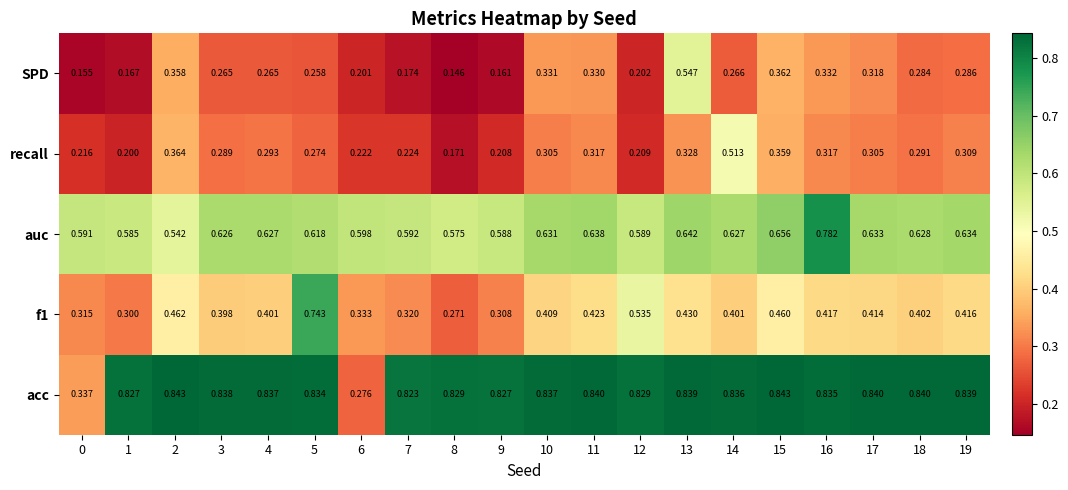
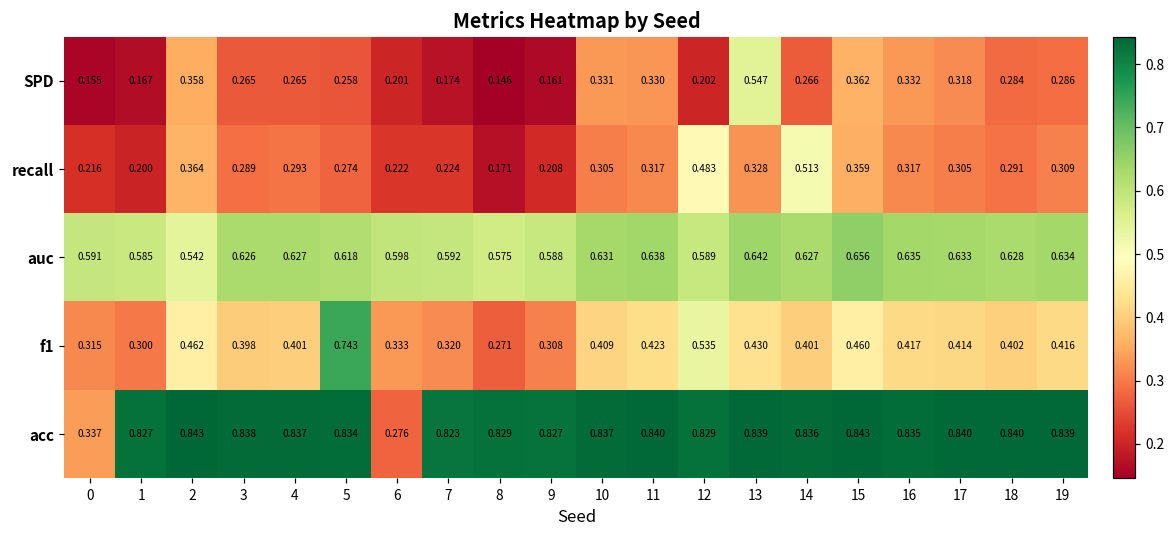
  {
    "SPD": {
      "0": 0.155,
      "1": 0.167,
      "2": 0.358,
      "3": 0.265,
      "4": 0.265,
      "5": 0.258,
      "6": 0.201,
      "7": 0.174,
      "8": 0.146,
      "9": 0.161,
      "10": 0.331,
      "11": 0.330,
      "12": 0.202,
      "13": 0.547,
      "14": 0.266,
      "15": 0.362,
      "16": 0.332,
      "17": 0.318,
      "18": 0.284,
      "19": 0.286
    },
    "recall": {
      "0": 0.216,
      "1": 0.200,
      "2": 0.364,
      "3": 0.289,
      "4": 0.293,
      "5": 0.274,
      "6": 0.222,
      "7": 0.224,
      "8": 0.171,
      "9": 0.208,
      "10": 0.305,
      "11": 0.317,
-     "12": 0.209,
+     "12": 0.483,
      "13": 0.328,
      "14": 0.513,
      "15": 0.359,
      "16": 0.317,
      "17": 0.305,
      "18": 0.291,
      "19": 0.309
    },
    "auc": {
      "0": 0.591,
      "1": 0.585,
      "2": 0.542,
      "3": 0.626,
      "4": 0.627,
      "5": 0.618,
      "6": 0.598,
      "7": 0.592,
      "8": 0.575,
      "9": 0.588,
      "10": 0.631,
      "11": 0.638,
      "12": 0.589,
      "13": 0.642,
      "14": 0.627,
      "15": 0.656,
-     "16": 0.782,
+     "16": 0.635,
      "17": 0.633,
      "18": 0.628,
      "19": 0.634
    },
    "f1": {
      "0": 0.315,
      "1": 0.300,
      "2": 0.462,
      "3": 0.398,
      "4": 0.401,
      "5": 0.743,
      "6": 0.333,
      "7": 0.320,
      "8": 0.271,
      "9": 0.308,
      "10": 0.409,
      "11": 0.423,
      "12": 0.535,
      "13": 0.430,
      "14": 0.401,
      "15": 0.460,
      "16": 0.417,
      "17": 0.414,
      "18": 0.402,
      "19": 0.416
    },
    "acc": {
      "0": 0.337,
      "1": 0.827,
      "2": 0.843,
      "3": 0.838,
      "4": 0.837,
      "5": 0.834,
      "6": 0.276,
      "7": 0.823,
      "8": 0.829,
      "9": 0.827,
      "10": 0.837,
      "11": 0.840,
      "12": 0.829,
      "13": 0.839,
      "14": 0.836,
      "15": 0.843,
      "16": 0.835,
      "17": 0.840,
      "18": 0.840,
      "19": 0.839
    }
  }
